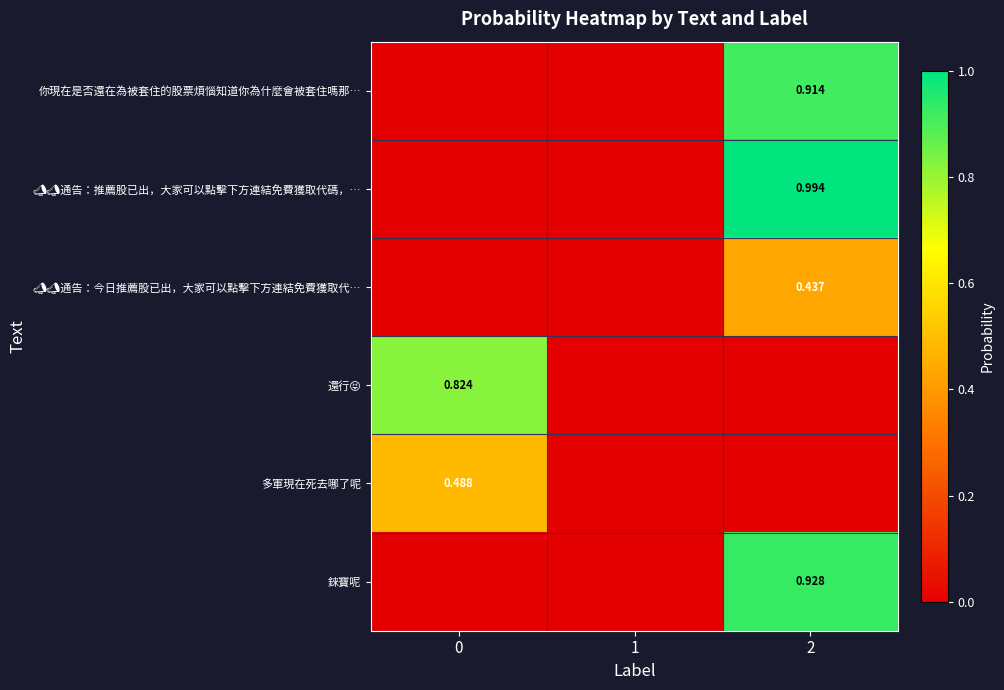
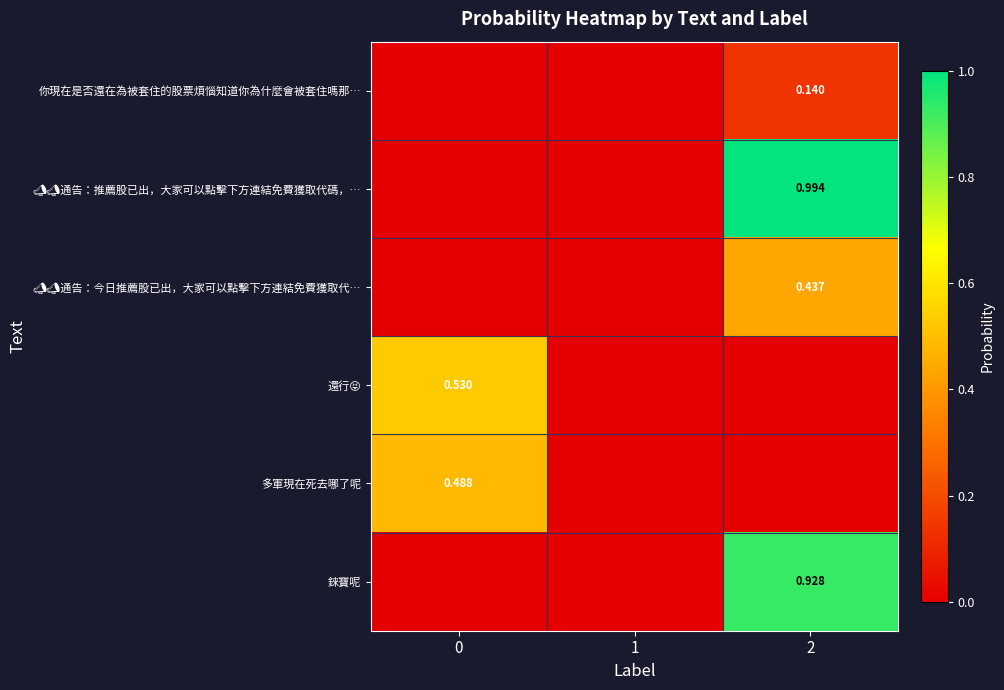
  {
    "你現在是否還在為被套住的股票煩惱知道你為什麼會被套住嗎那…": {
-     "2": 0.914
+     "2": 0.140
    },
    "📣📣通告：推薦股已出，大家可以點擊下方連結免費獲取代碼，…": {
      "2": 0.994
    },
    "📣📣通告：今日推薦股已出，大家可以點擊下方連結免費獲取代…": {
      "2": 0.437
    },
    "還行😝": {
-     "0": 0.824
+     "0": 0.530
    },
    "多軍現在死去哪了呢": {
      "0": 0.488
    },
    "錸寶呢": {
      "2": 0.928
    }
  }
